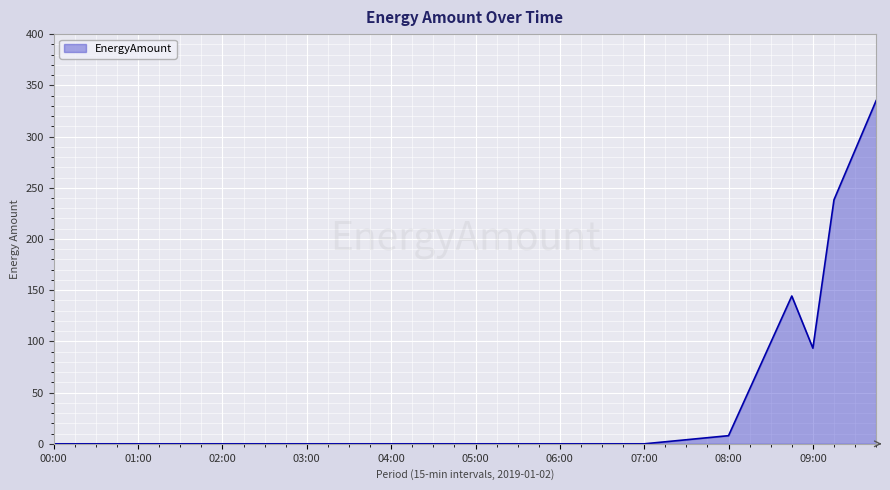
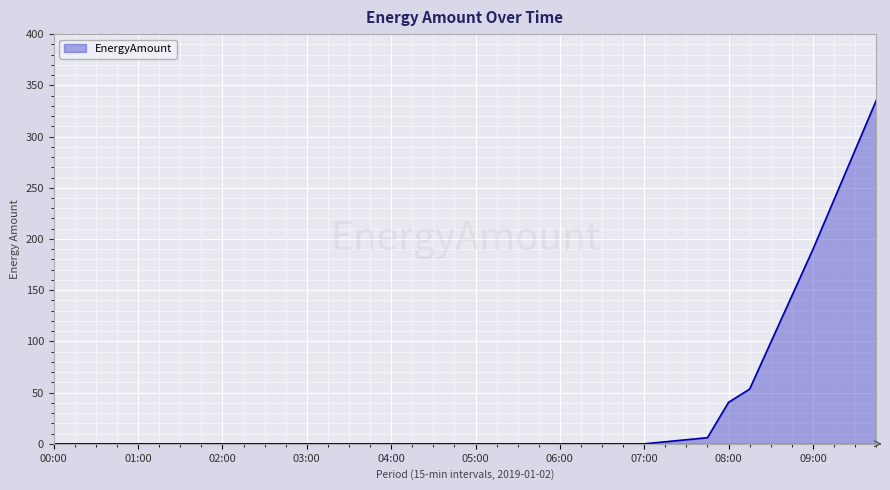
  {
    "00:00": 0,
    "01:00": 0,
    "02:00": 0,
    "03:00": 0,
    "04:00": 0,
    "05:00": 0,
    "06:00": 0,
    "07:00": 0,
-   "08:00": 8,
-   "09:00": 93
+   "08:00": 41,
+   "09:00": 190
  }
